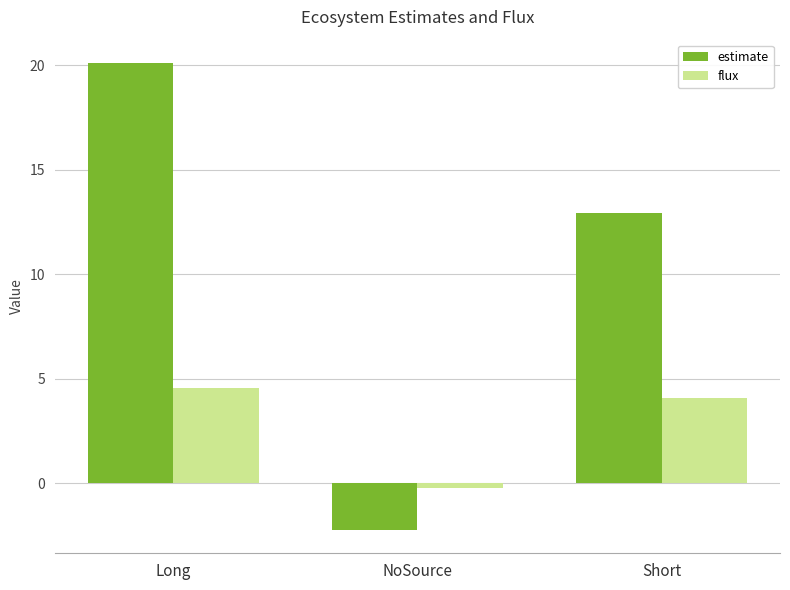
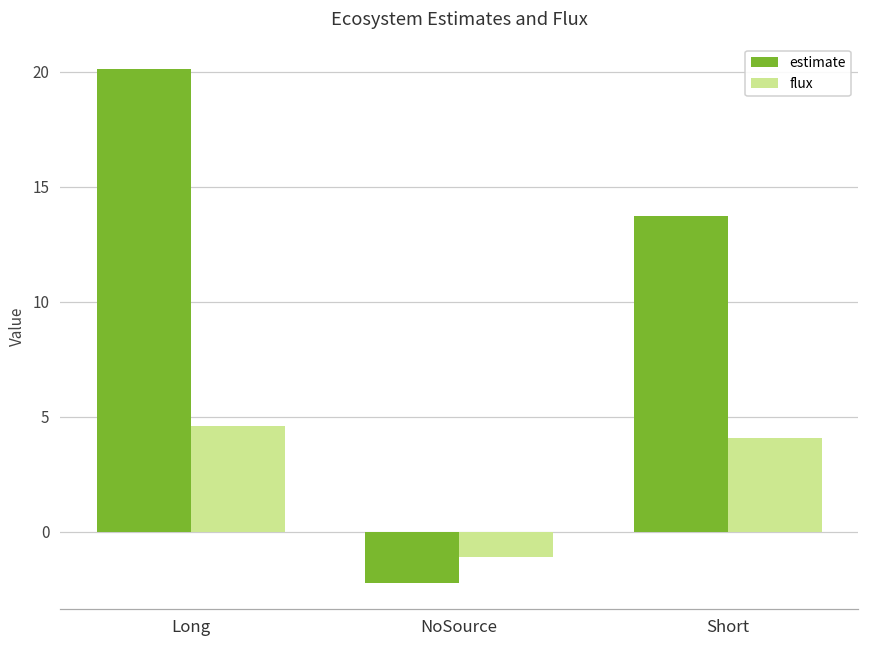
  {
    "estimate": {
      "Long": 20.1,
      "NoSource": -2.2,
-     "Short": 12.9
+     "Short": 13.7
    },
    "flux": {
      "Long": 4.6,
-     "NoSource": -0.2,
+     "NoSource": -1.1,
      "Short": 4.1
    }
  }
